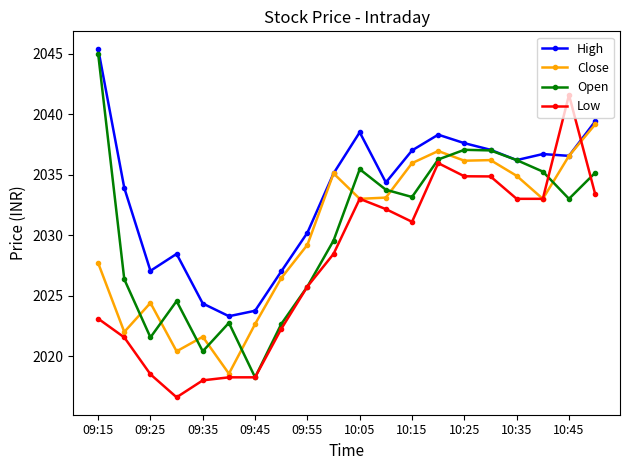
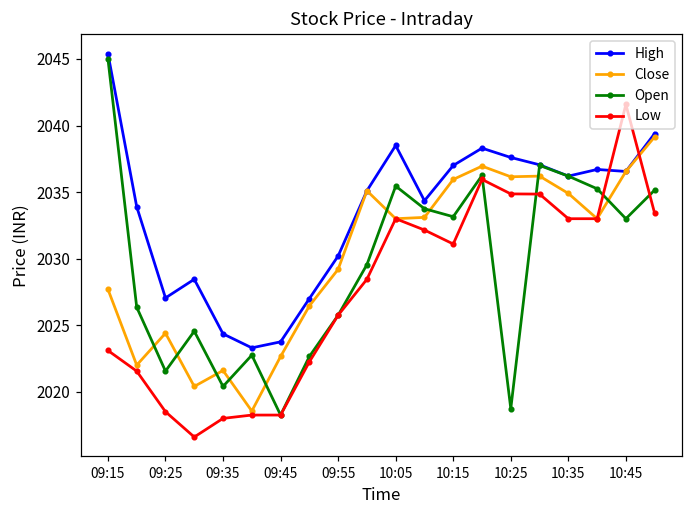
  {
    "High": {
      "09:15": 2045.4,
      "09:25": 2027.1,
      "09:35": 2024.3,
      "09:45": 2023.8,
      "09:55": 2030.2,
      "10:05": 2038.5,
      "10:15": 2037.0,
      "10:25": 2037.6
    },
    "Close": {
      "09:15": 2027.7,
      "09:25": 2024.4,
      "09:35": 2021.6,
      "09:45": 2022.7,
      "09:55": 2029.2,
      "10:15": 2035.9,
      "10:25": 2036.2,
      "10:35": 2034.9
    },
    "Open": {
      "09:15": 2045.0,
      "09:25": 2021.6,
      "09:35": 2020.4,
      "10:05": 2035.4,
      "10:15": 2033.2,
-     "10:25": 2037.1,
+     "10:25": 2018.7,
      "10:45": 2033.0
    },
    "Low": {
      "09:15": 2023.1,
      "09:25": 2018.5,
      "09:35": 2018.0,
      "10:15": 2031.1,
      "10:25": 2034.9,
      "10:35": 2033.0
    }
  }
